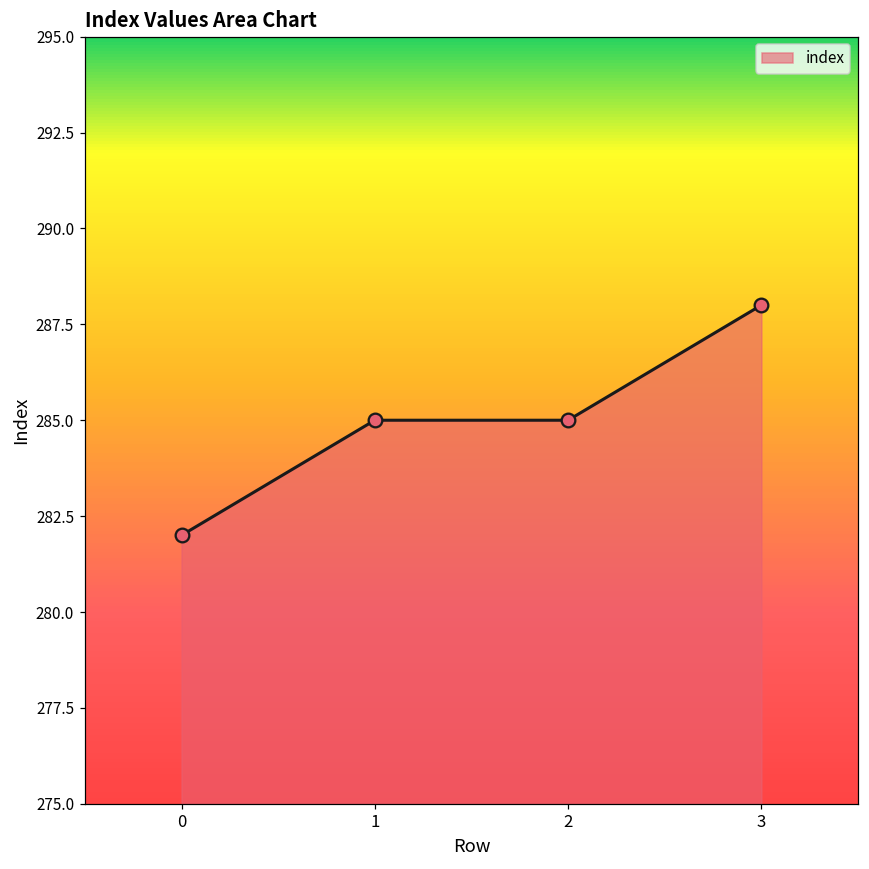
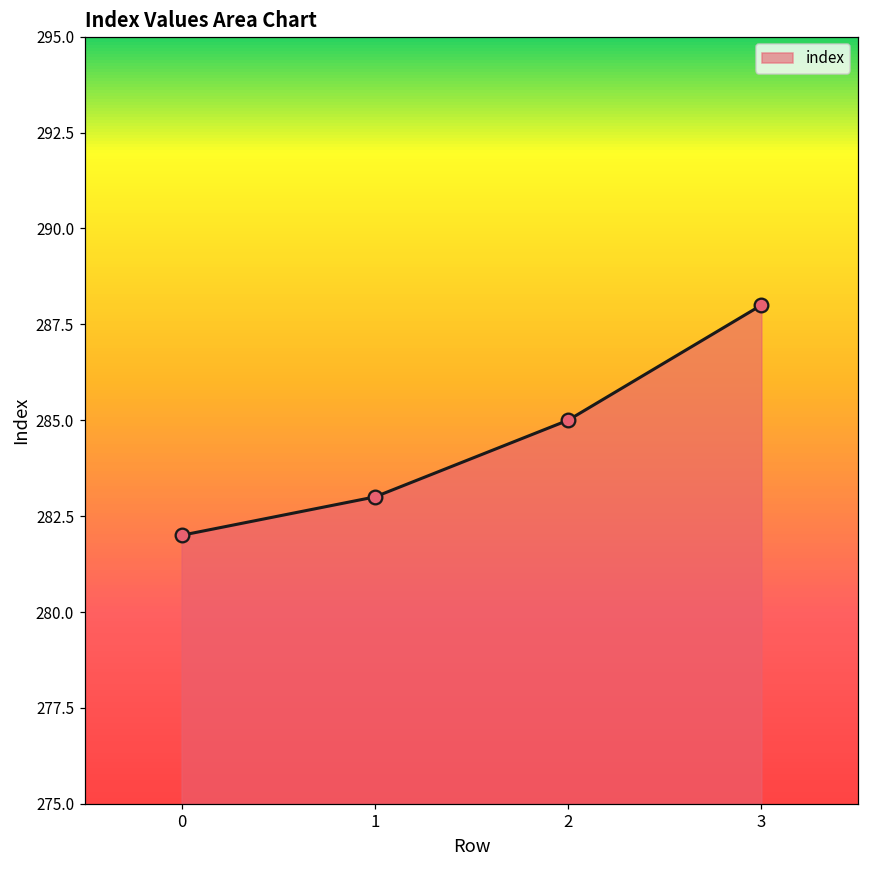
  {
    "0": 282,
-   "1": 285,
+   "1": 283,
    "2": 285,
    "3": 288
  }
